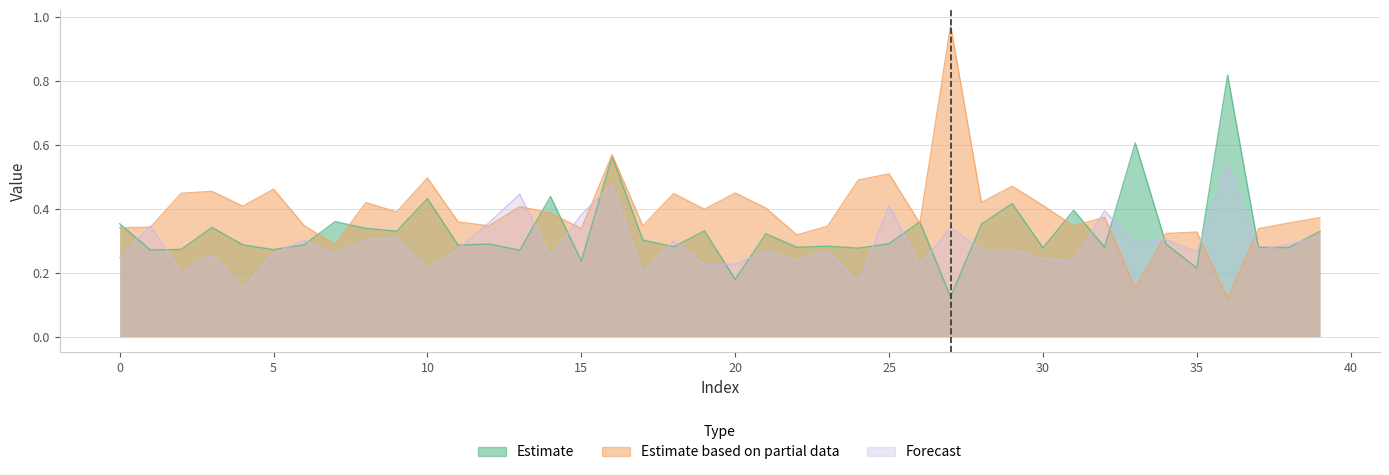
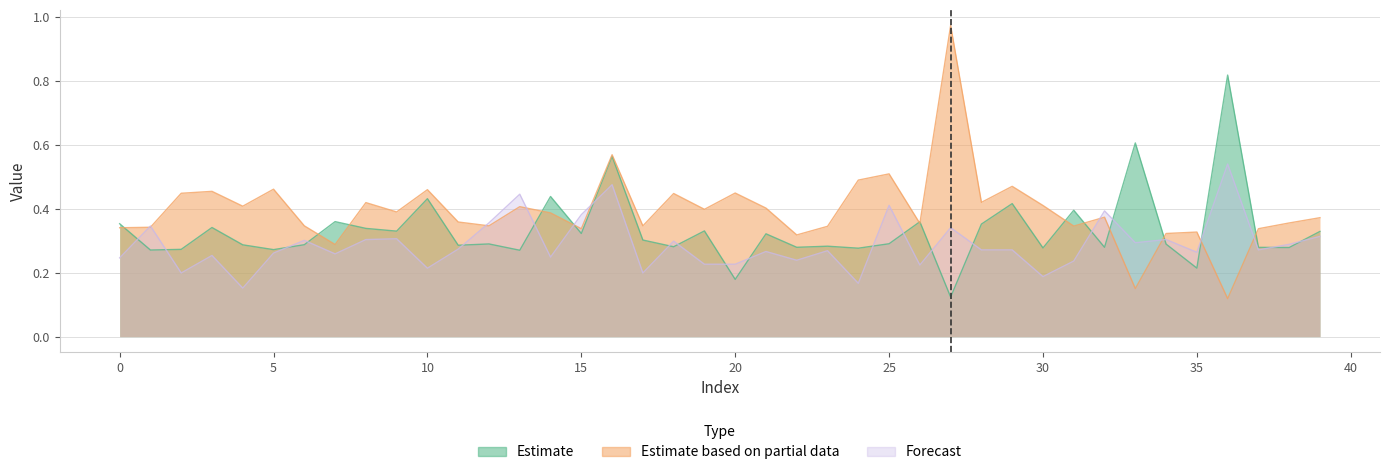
  {
    "Estimate": {
      "0": 0.35,
      "5": 0.27,
      "10": 0.43,
-     "15": 0.24,
+     "15": 0.32,
      "20": 0.18,
      "25": 0.29,
      "30": 0.28,
      "35": 0.21
    },
    "Estimate based on partial data": {
      "0": 0.34,
      "5": 0.46,
-     "10": 0.50,
+     "10": 0.46,
      "15": 0.34,
      "20": 0.45,
      "25": 0.51,
      "30": 0.41,
      "35": 0.33
    },
    "Forecast": {
      "0": 0.25,
      "5": 0.26,
      "10": 0.21,
      "15": 0.38,
      "20": 0.23,
      "25": 0.41,
-     "30": 0.24,
+     "30": 0.19,
      "35": 0.26
    }
  }
